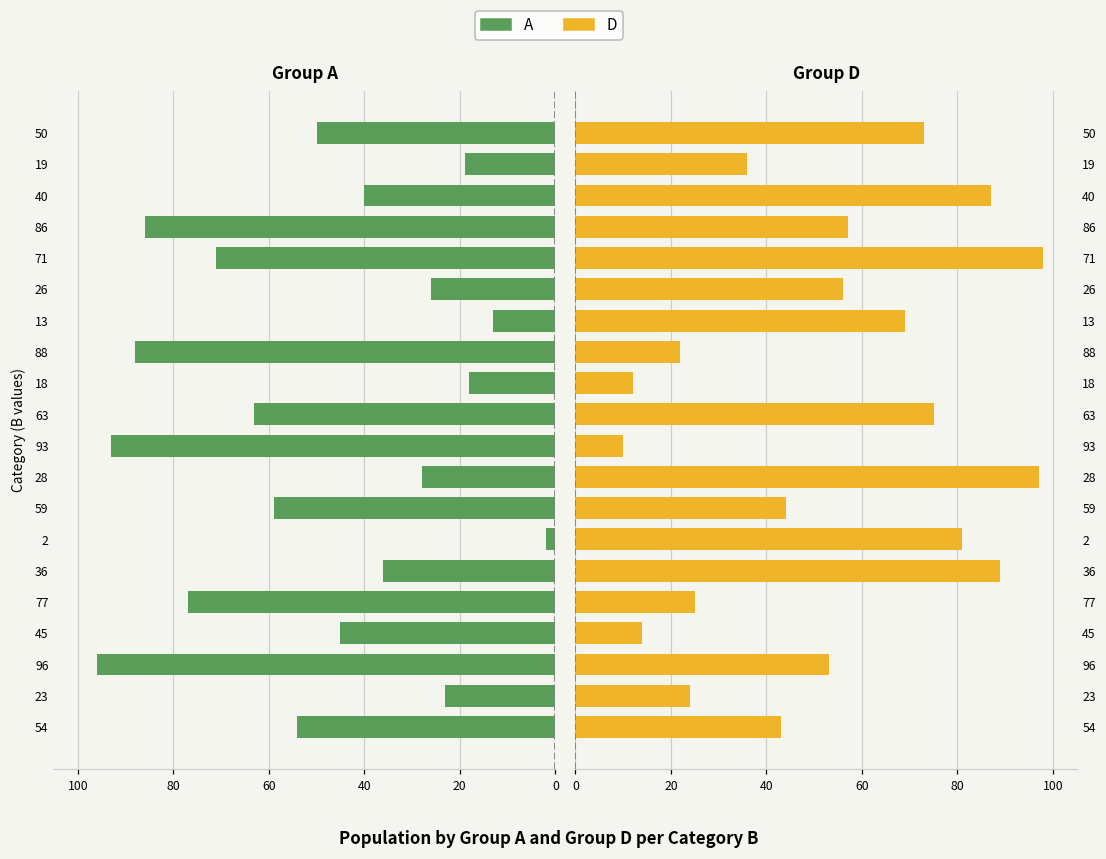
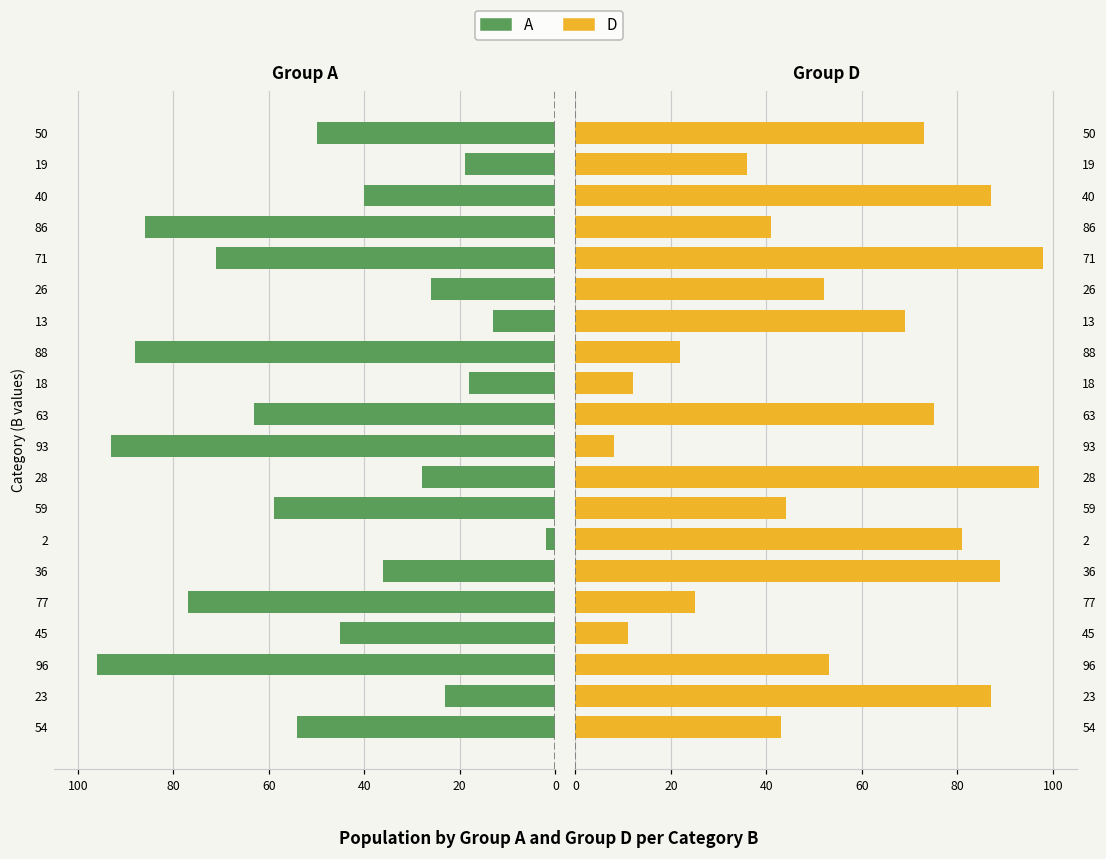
  {
    "Group D": {
      "50": 73,
      "19": 36,
      "40": 87,
-     "86": 57,
+     "86": 41,
      "71": 98,
-     "26": 56,
+     "26": 52,
      "13": 69,
      "88": 22,
      "18": 12,
      "63": 75,
-     "93": 10,
+     "93": 8,
      "28": 97,
      "59": 44,
      "2": 81,
      "36": 89,
      "77": 25,
-     "45": 14,
+     "45": 11,
      "96": 53,
-     "23": 24,
+     "23": 87,
      "54": 43
    }
  }
